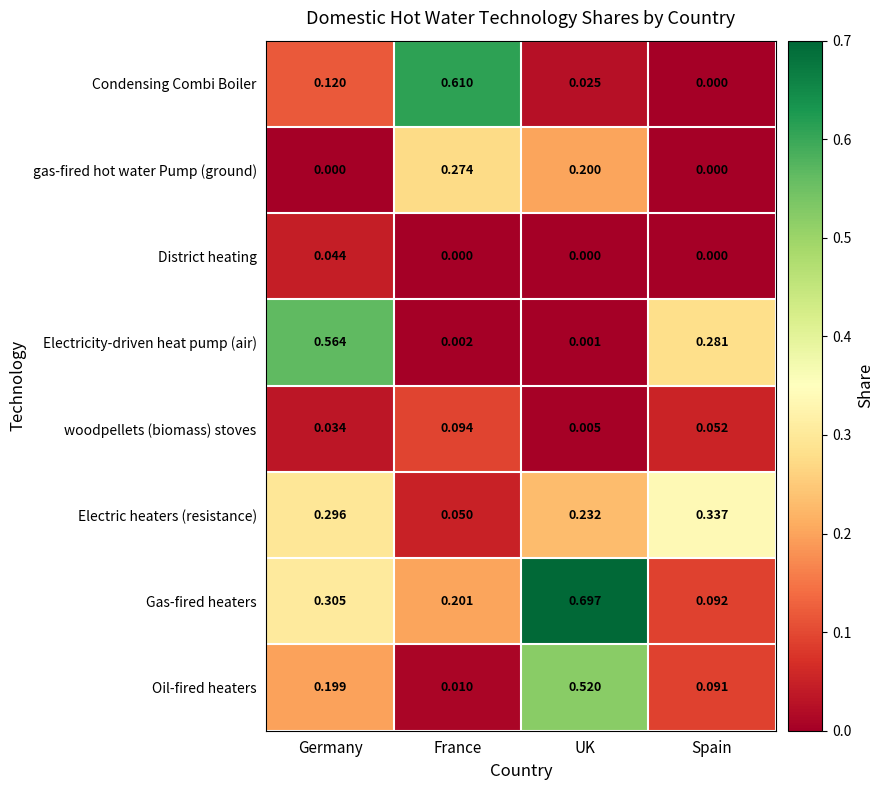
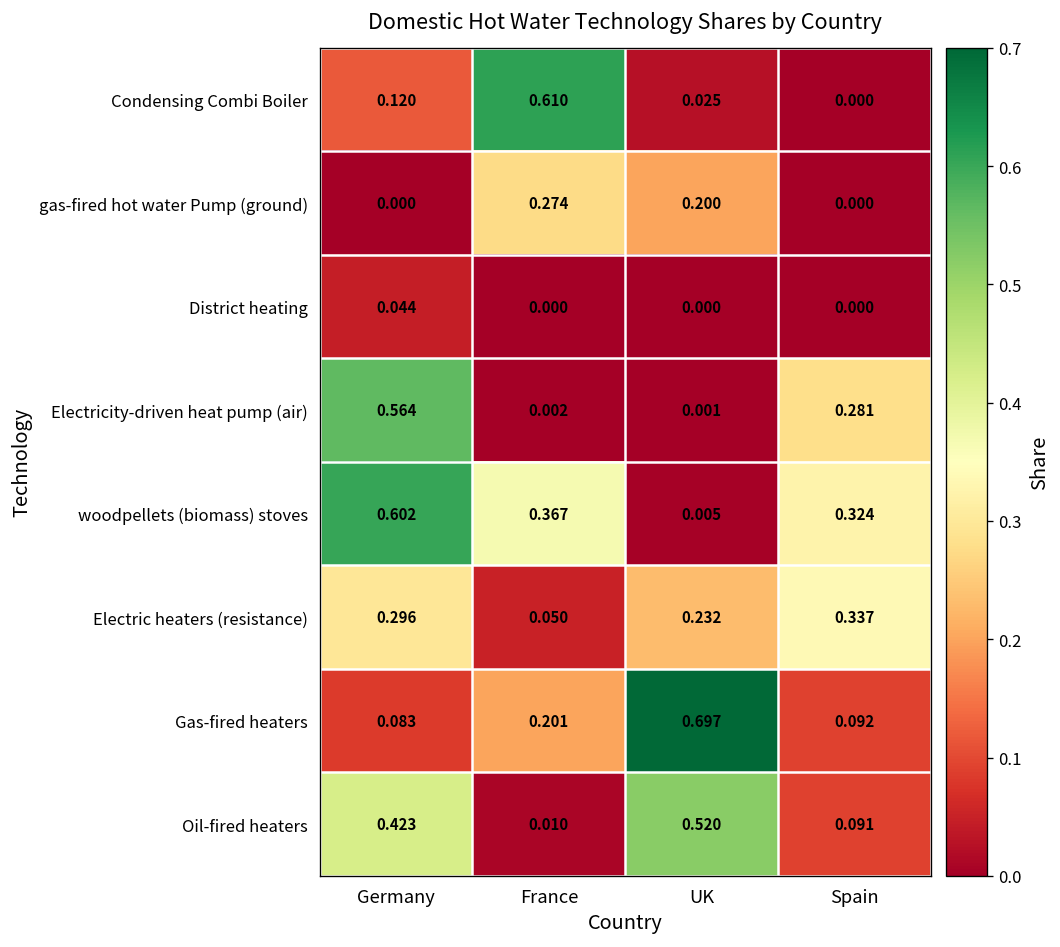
  {
    "Condensing Combi Boiler": {
      "Germany": 0.120,
      "France": 0.610,
      "UK": 0.025,
      "Spain": 0.000
    },
    "gas-fired hot water Pump (ground)": {
      "Germany": 0.000,
      "France": 0.274,
      "UK": 0.200,
      "Spain": 0.000
    },
    "District heating": {
      "Germany": 0.044,
      "France": 0.000,
      "UK": 0.000,
      "Spain": 0.000
    },
    "Electricity-driven heat pump (air)": {
      "Germany": 0.564,
      "France": 0.002,
      "UK": 0.001,
      "Spain": 0.281
    },
    "woodpellets (biomass) stoves": {
-     "Germany": 0.034,
-     "France": 0.094,
+     "Germany": 0.602,
+     "France": 0.367,
      "UK": 0.005,
-     "Spain": 0.052
+     "Spain": 0.324
    },
    "Electric heaters (resistance)": {
      "Germany": 0.296,
      "France": 0.050,
      "UK": 0.232,
      "Spain": 0.337
    },
    "Gas-fired heaters": {
-     "Germany": 0.305,
+     "Germany": 0.083,
      "France": 0.201,
      "UK": 0.697,
      "Spain": 0.092
    },
    "Oil-fired heaters": {
-     "Germany": 0.199,
+     "Germany": 0.423,
      "France": 0.010,
      "UK": 0.520,
      "Spain": 0.091
    }
  }
